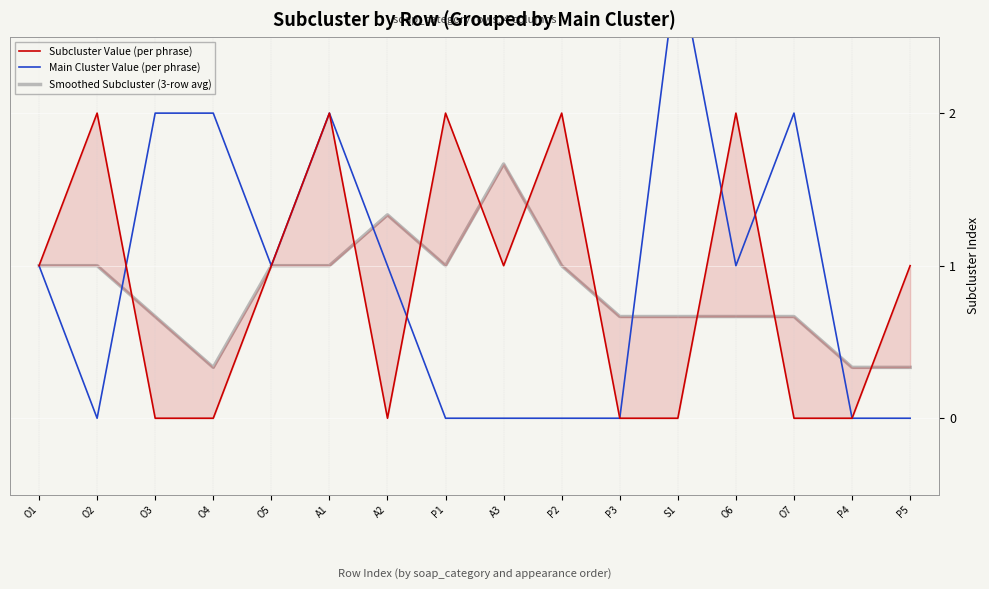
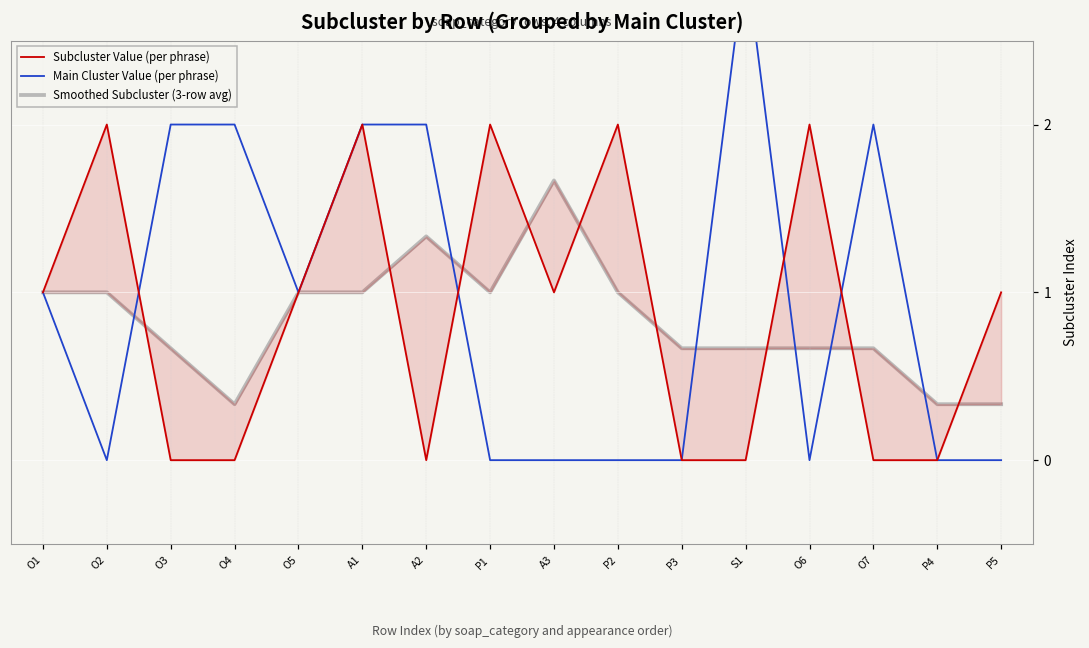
  {
    "Main Cluster Value (per phrase)": {
      "O2": 0,
      "O3": 2,
      "O4": 2,
-     "A2": 1,
+     "A2": 2,
      "P1": 0,
      "A3": 0,
      "P2": 0,
-     "O6": 1,
+     "O6": 0,
      "O7": 2,
      "P5": 0
    },
    "Smoothed Subcluster (3-row avg)": {
      "O2": 1,
      "A1": 1,
      "P1": 1,
      "P2": 1,
      "O6": 0.67,
      "P5": 0.33
    }
  }
